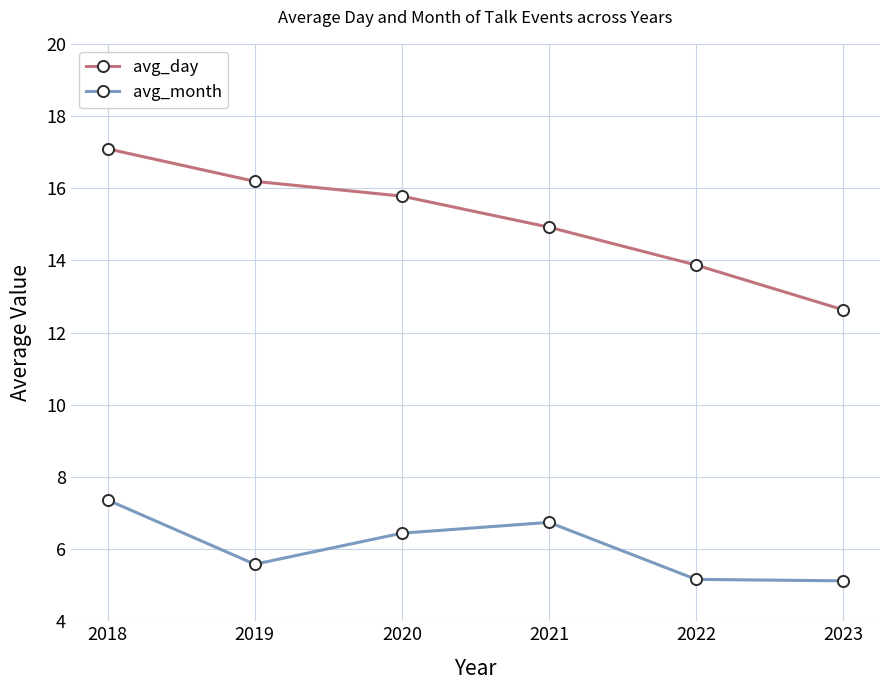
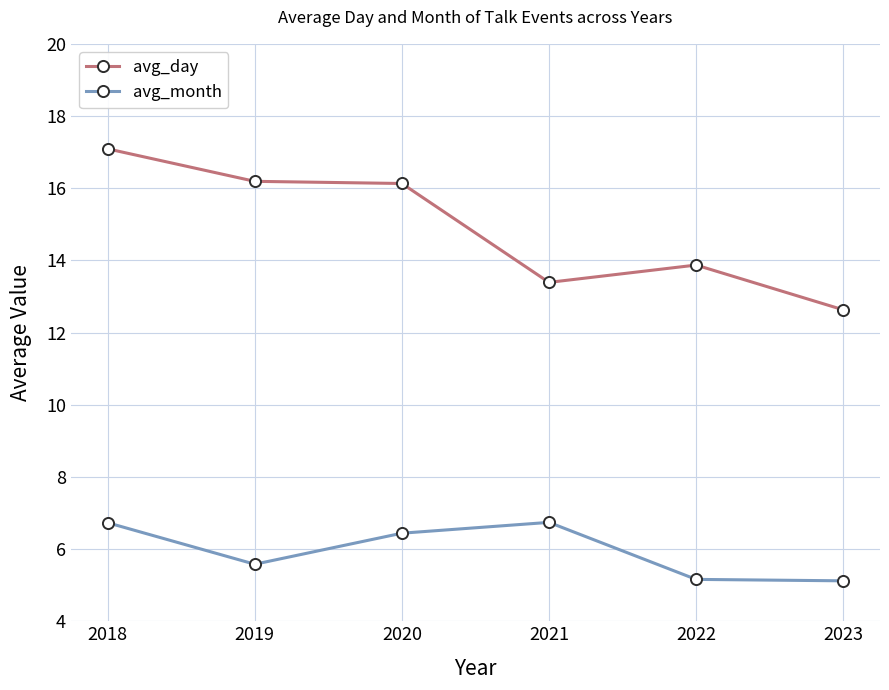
  {
    "avg_day": {
      "2018": 17.1,
      "2019": 16.2,
-     "2020": 15.8,
-     "2021": 14.9,
+     "2020": 16.1,
+     "2021": 13.4,
      "2022": 13.9,
      "2023": 12.6
    },
    "avg_month": {
-     "2018": 7.4,
+     "2018": 6.7,
      "2019": 5.6,
      "2020": 6.4,
      "2021": 6.7,
      "2022": 5.2,
      "2023": 5.1
    }
  }
